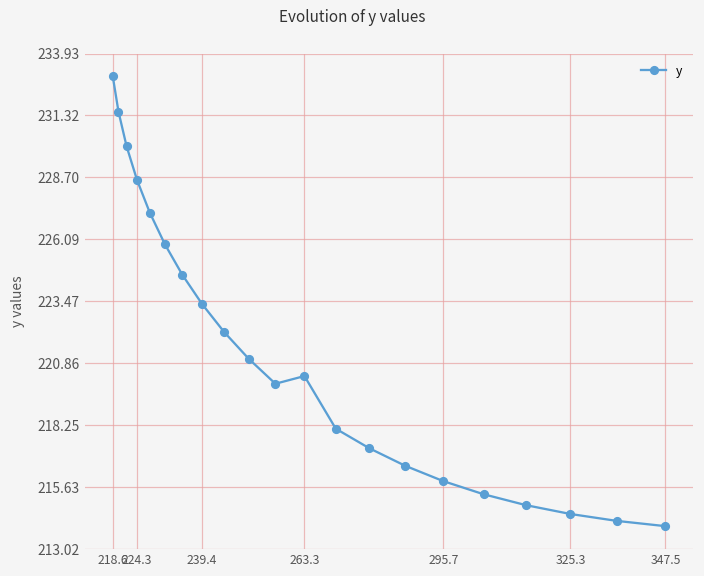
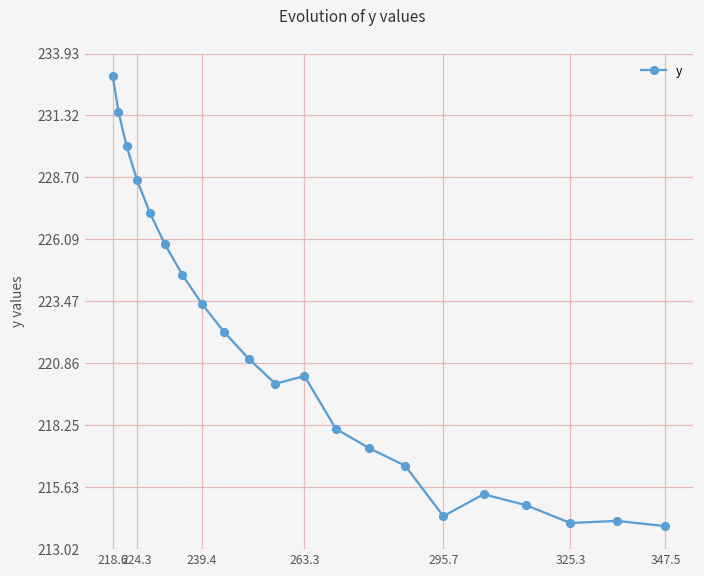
  {
    "239.4": 223.3,
    "263.3": 220.3,
-   "295.7": 215.9,
-   "325.3": 214.5,
+   "295.7": 214.4,
+   "325.3": 214.1,
    "347.5": 214.0
  }
